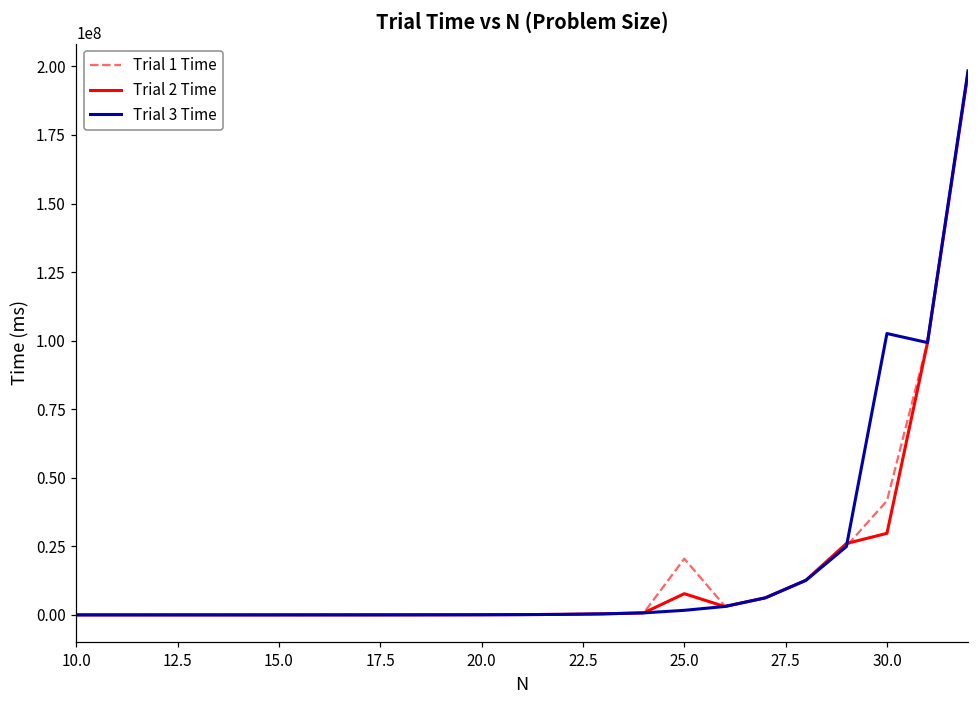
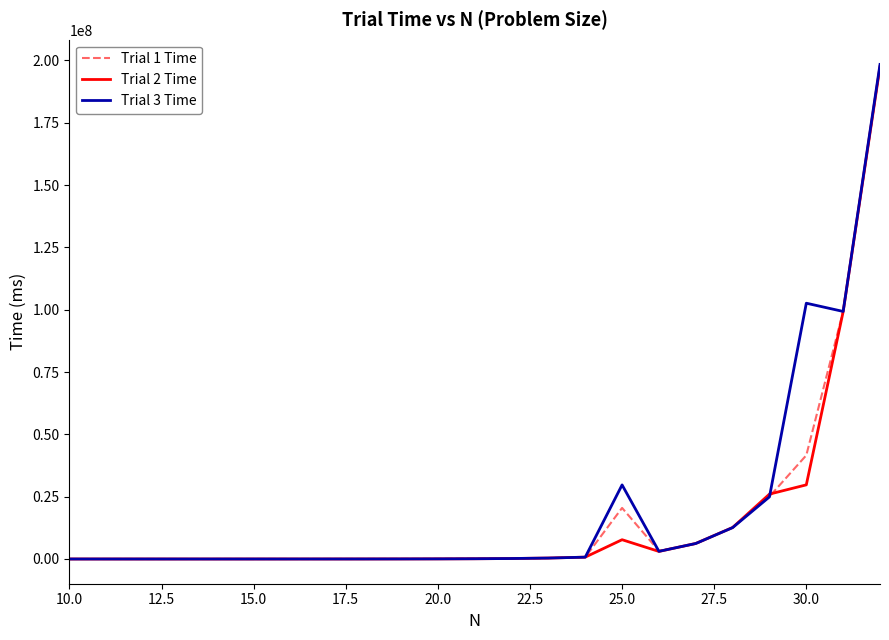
  {
    "Trial 1 Time": {
      "25.0": 20000000,
      "30.0": 42000000
    },
    "Trial 2 Time": {
      "25.0": 8000000,
      "30.0": 30000000
    },
    "Trial 3 Time": {
-     "25.0": 2000000,
+     "25.0": 30000000,
      "30.0": 103000000
    }
  }
